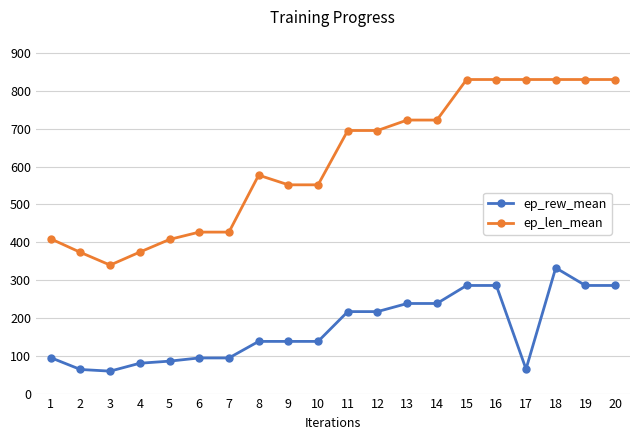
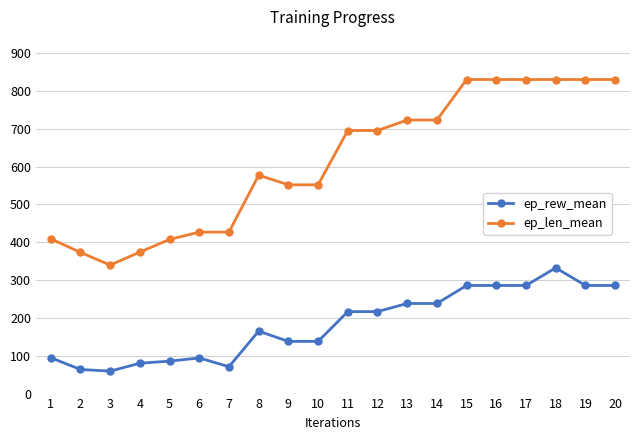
  {
    "ep_rew_mean": {
      "1": 90,
      "2": 60,
      "3": 60,
      "4": 80,
      "5": 90,
      "6": 90,
-     "7": 90,
-     "8": 140,
+     "7": 70,
+     "8": 170,
      "9": 140,
      "10": 140,
      "11": 220,
      "12": 220,
      "13": 240,
      "14": 240,
      "15": 290,
      "16": 290,
-     "17": 60,
+     "17": 290,
      "18": 330,
      "19": 290,
      "20": 290
    },
    "ep_len_mean": {
      "1": 410,
      "2": 370,
      "3": 340,
      "4": 370,
      "5": 410,
      "6": 430,
      "7": 430,
      "8": 580,
      "9": 550,
      "10": 550,
      "11": 700,
      "12": 700,
      "13": 720,
      "14": 720,
      "15": 830,
      "16": 830,
      "17": 830,
      "18": 830,
      "19": 830,
      "20": 830
    }
  }
